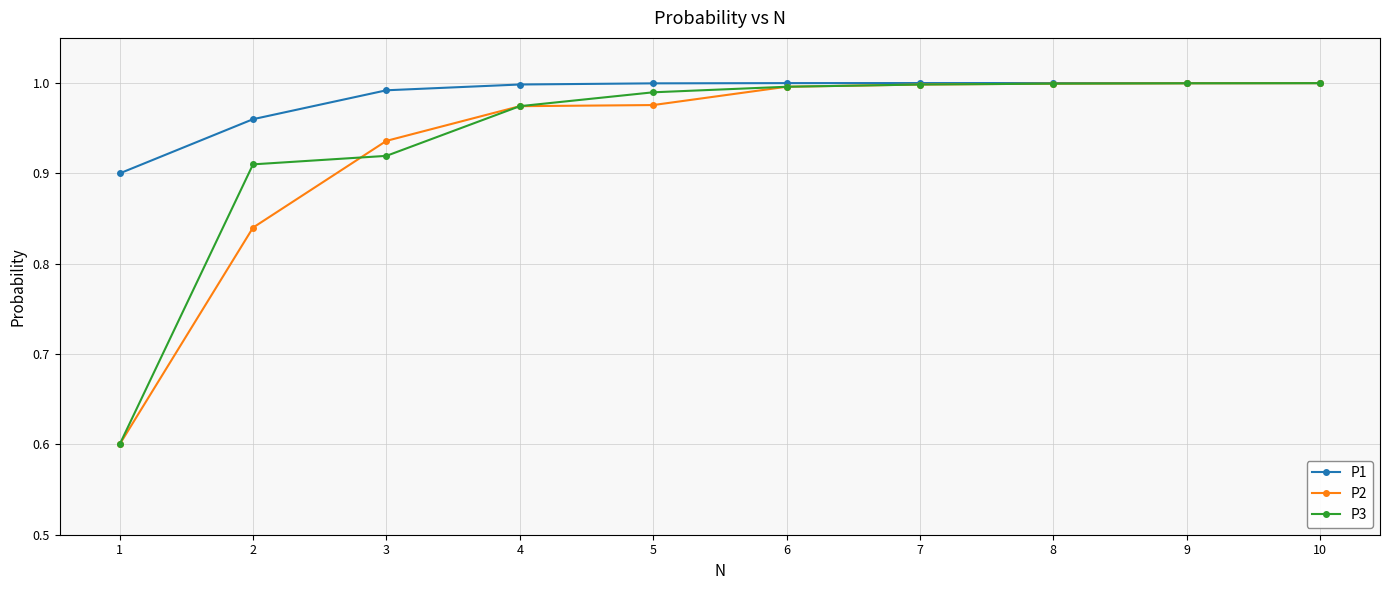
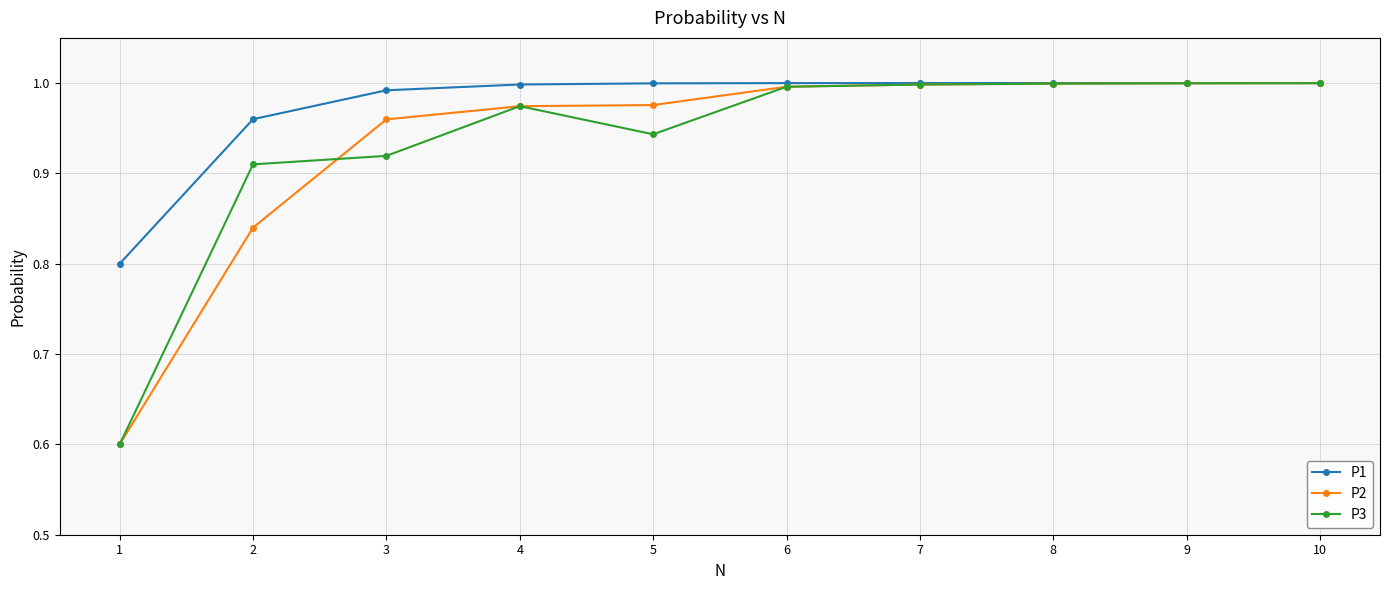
  {
    "P1": {
-     "1": 0.9,
+     "1": 0.8,
      "2": 0.96,
      "3": 0.99,
      "4": 1.0,
      "5": 1.0,
      "6": 1.0
    },
    "P2": {
      "2": 0.84,
-     "3": 0.94,
+     "3": 0.96,
      "5": 0.98
    },
    "P3": {
      "2": 0.91,
      "3": 0.92,
-     "5": 0.99
+     "5": 0.94
    }
  }
